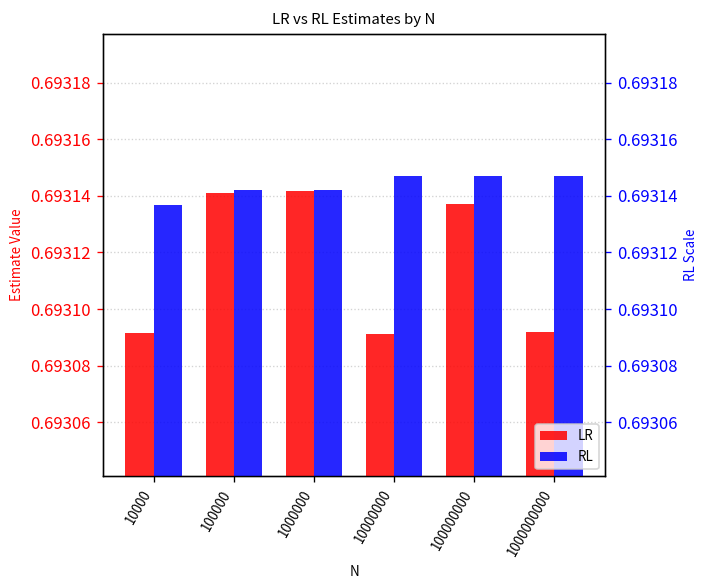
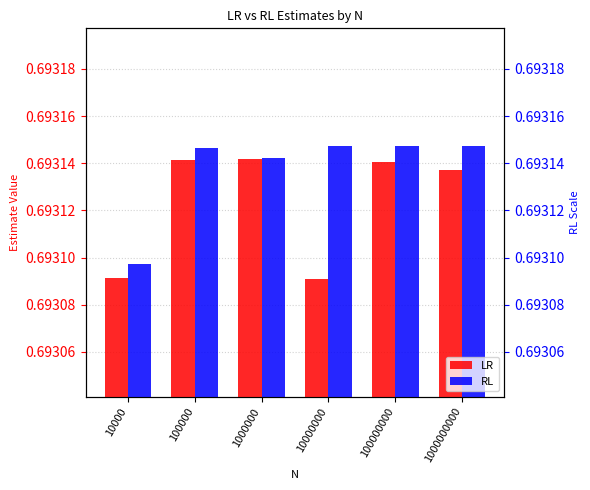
  {
    "LR": {
      "10000": 0.693091,
      "100000": 0.693141,
      "1000000": 0.693142,
      "10000000": 0.693091,
-     "100000000": 0.693137,
-     "1000000000": 0.693092
+     "100000000": 0.693141,
+     "1000000000": 0.693137
    },
    "RL": {
-     "10000": 0.693137,
-     "100000": 0.693142,
+     "10000": 0.693097,
+     "100000": 0.693146,
      "1000000": 0.693142,
      "10000000": 0.693147,
      "100000000": 0.693147,
      "1000000000": 0.693147
    }
  }
